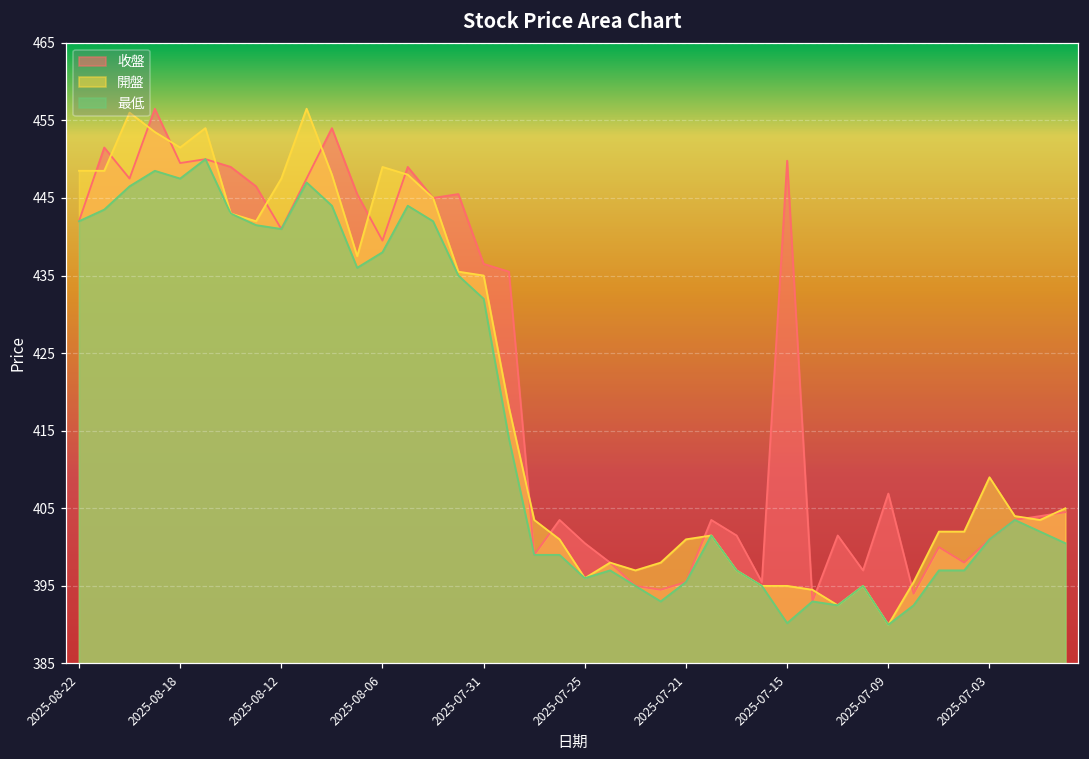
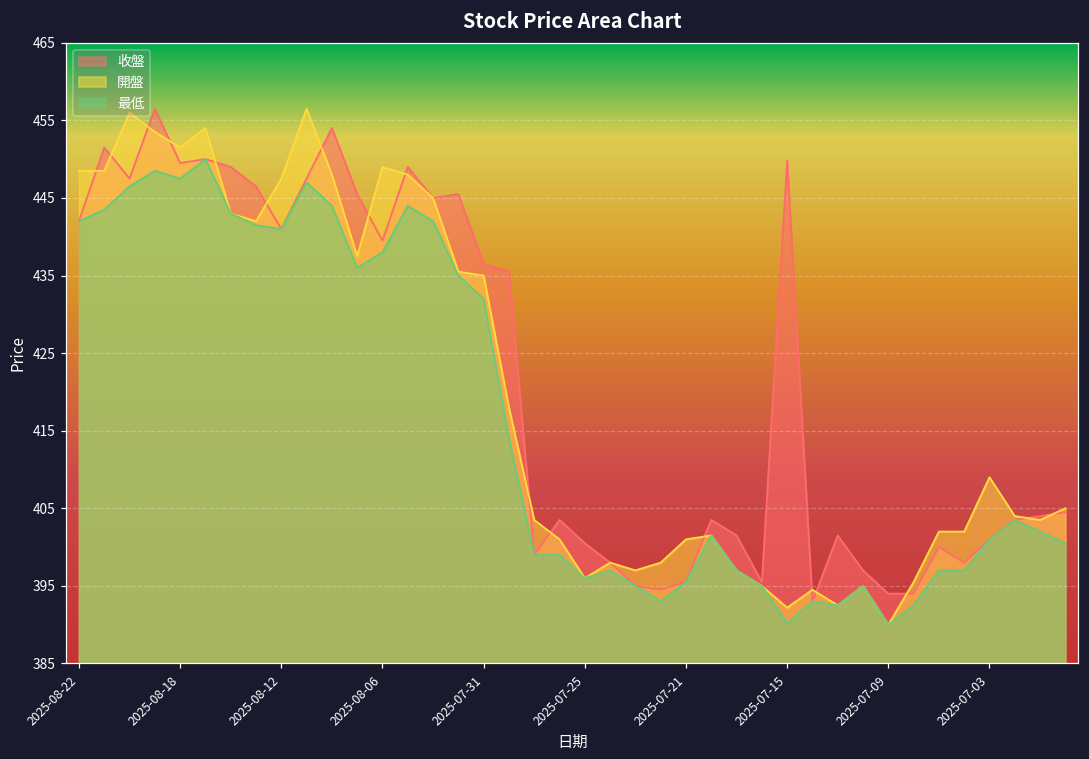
  {
    "收盤": {
      "2025-08-18": 450,
      "2025-08-06": 440,
      "2025-07-31": 437,
      "2025-07-25": 401,
      "2025-07-15": 450,
-     "2025-07-09": 407
+     "2025-07-09": 394
    },
    "開盤": {
      "2025-08-22": 449,
      "2025-08-18": 452,
      "2025-08-12": 448,
      "2025-08-06": 449,
      "2025-07-31": 435,
      "2025-07-21": 401,
-     "2025-07-15": 395,
+     "2025-07-15": 392,
      "2025-07-03": 409
    },
    "最低": {
      "2025-08-18": 448,
      "2025-08-06": 438,
      "2025-07-31": 432,
      "2025-07-15": 390
    }
  }
